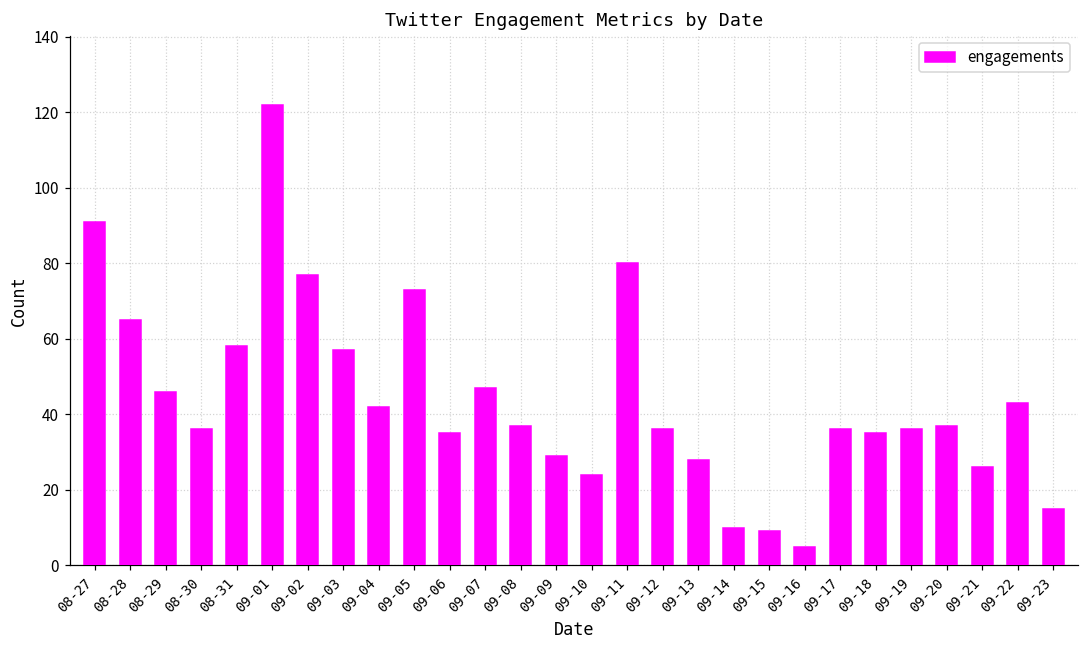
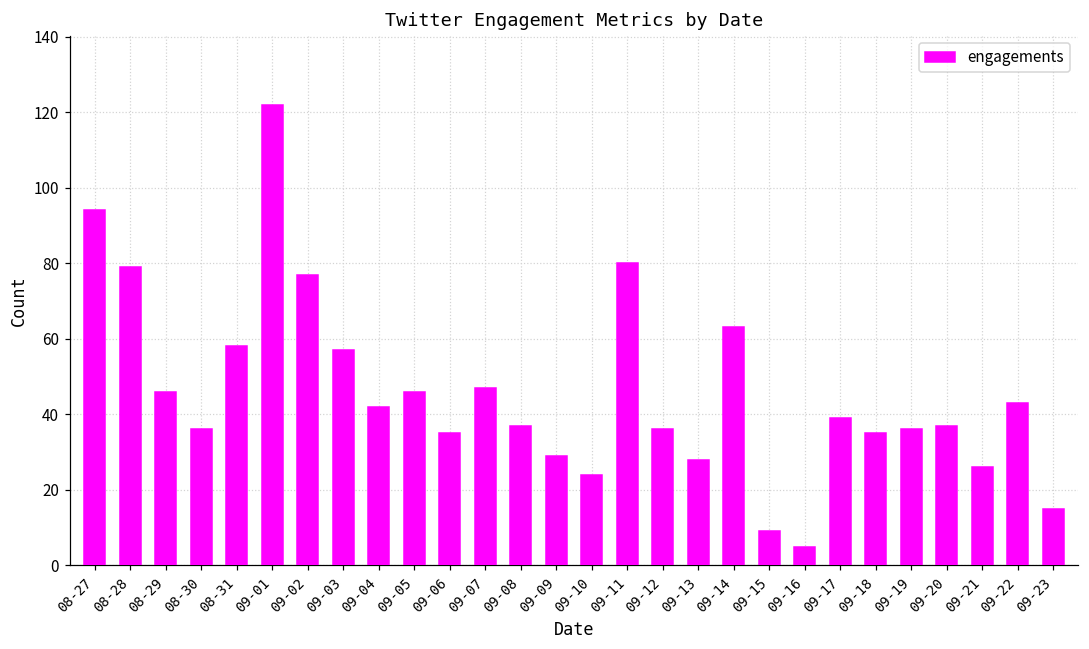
  {
-   "08-27": 91,
-   "08-28": 65,
+   "08-27": 94,
+   "08-28": 79,
    "08-29": 46,
    "08-30": 36,
    "08-31": 58,
    "09-01": 122,
    "09-02": 77,
    "09-03": 57,
    "09-04": 42,
-   "09-05": 73,
+   "09-05": 46,
    "09-06": 35,
    "09-07": 47,
    "09-08": 37,
    "09-09": 29,
    "09-10": 24,
    "09-11": 80,
    "09-12": 36,
    "09-13": 28,
-   "09-14": 10,
+   "09-14": 63,
    "09-15": 9,
    "09-16": 5,
-   "09-17": 36,
+   "09-17": 39,
    "09-18": 35,
    "09-19": 36,
    "09-20": 37,
    "09-21": 26,
    "09-22": 43,
    "09-23": 15
  }
